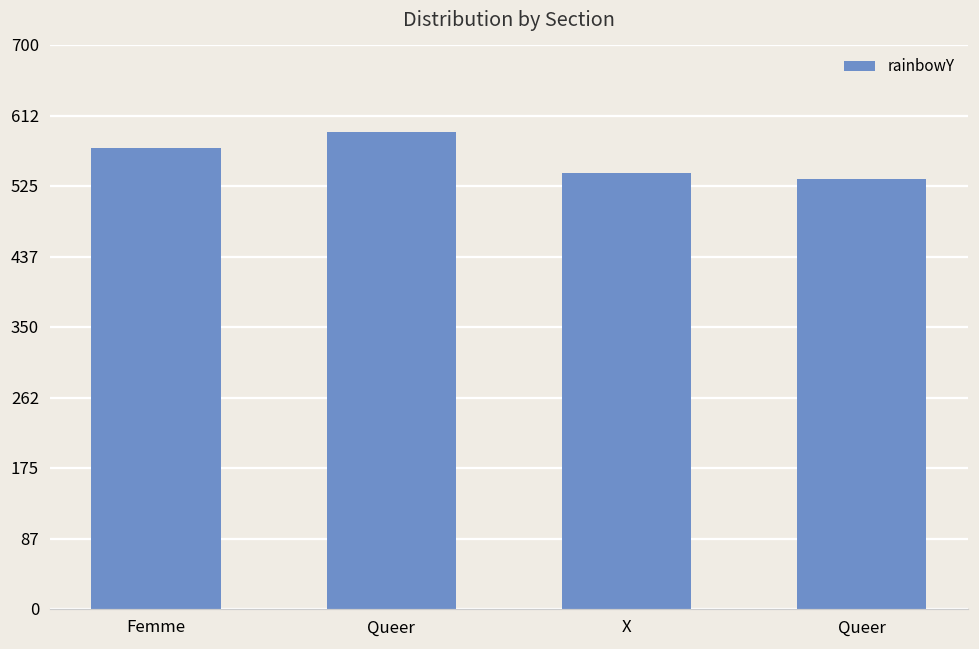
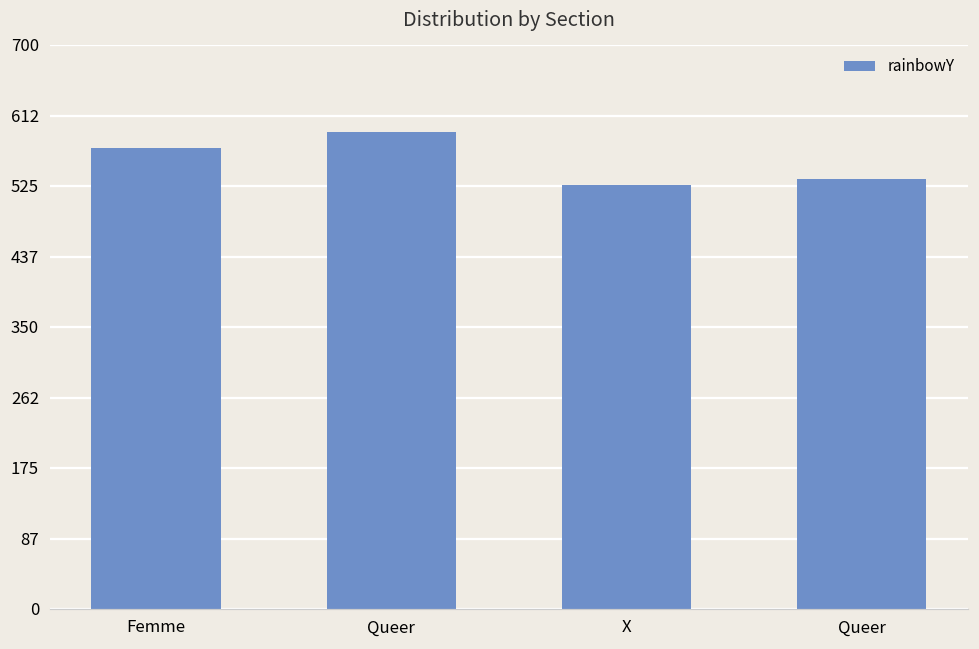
  {
    "Femme": 570,
-   "X": 540
+   "X": 530
  }
